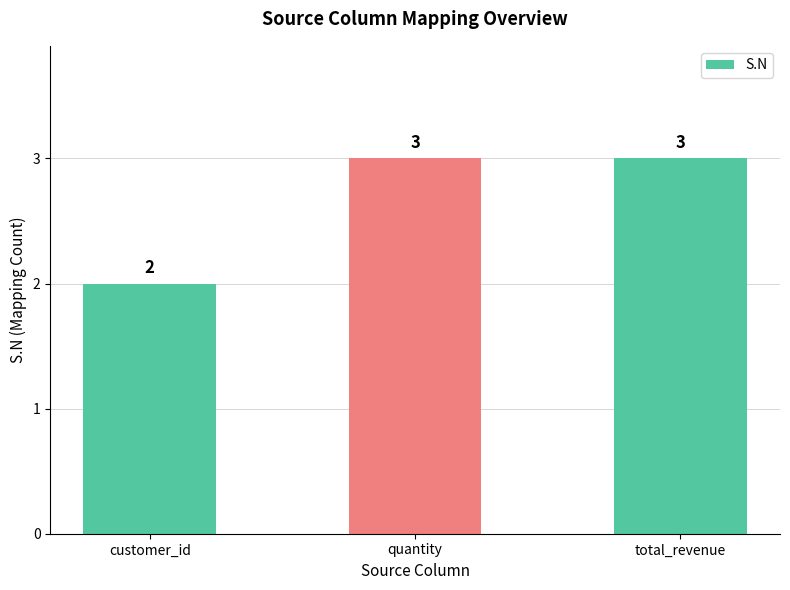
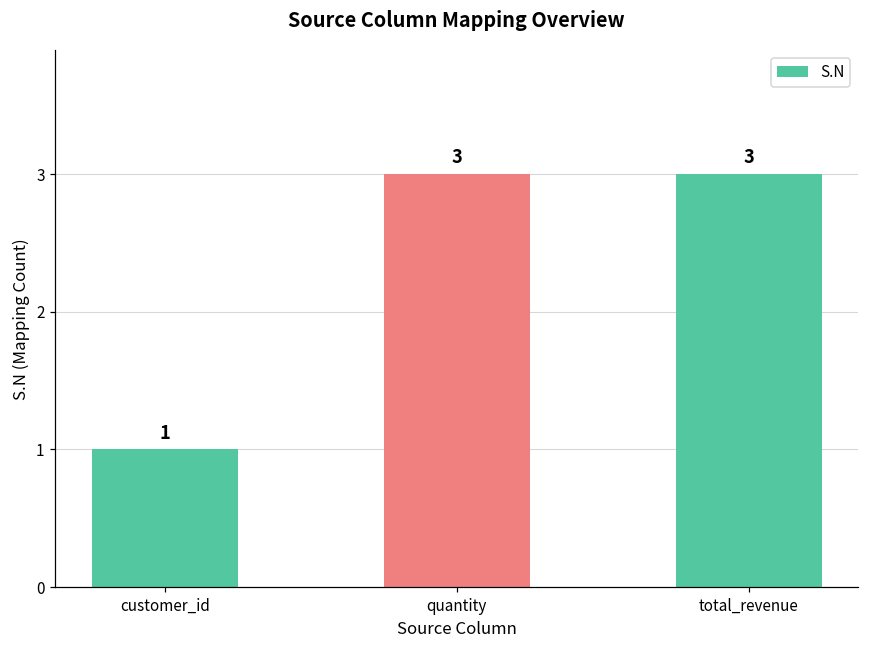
  {
-   "customer_id": 2,
+   "customer_id": 1,
    "quantity": 3,
    "total_revenue": 3
  }
